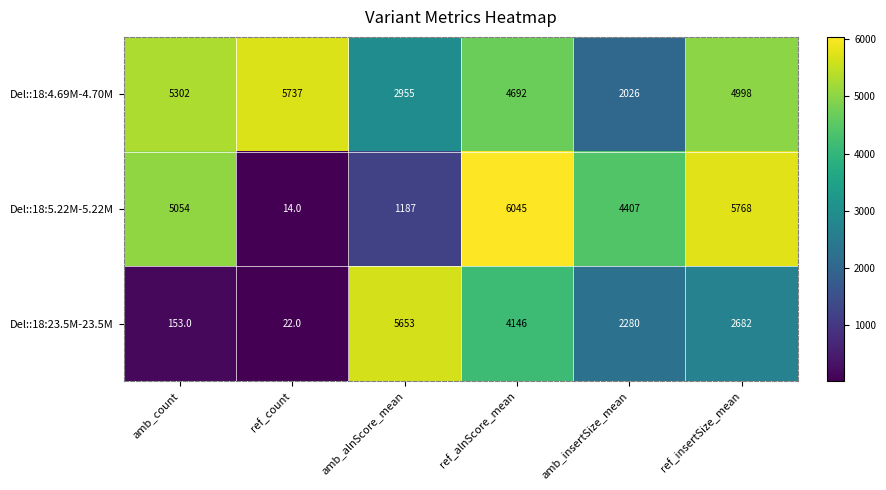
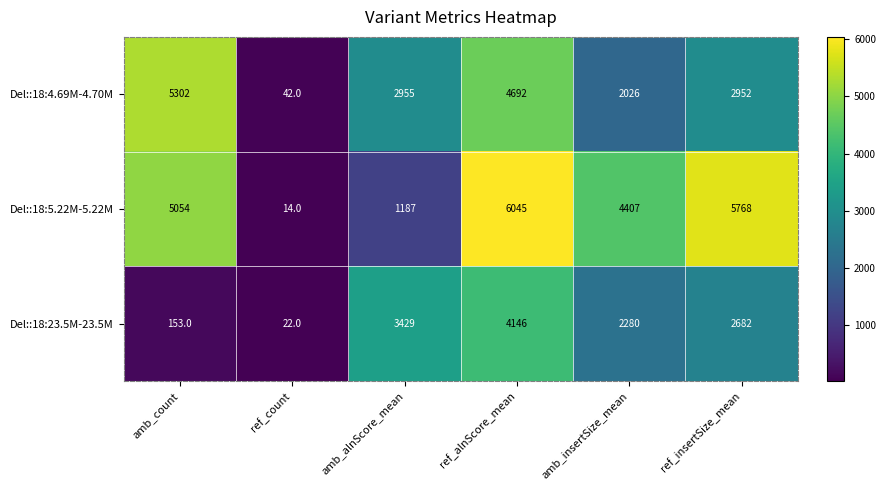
  {
    "Del::18:4.69M-4.70M": {
      "amb_count": 5302,
-     "ref_count": 5737,
+     "ref_count": 42.0,
      "amb_alnScore_mean": 2955,
      "ref_alnScore_mean": 4692,
      "amb_insertSize_mean": 2026,
-     "ref_insertSize_mean": 4998
+     "ref_insertSize_mean": 2952
    },
    "Del::18:5.22M-5.22M": {
      "amb_count": 5054,
      "ref_count": 14.0,
      "amb_alnScore_mean": 1187,
      "ref_alnScore_mean": 6045,
      "amb_insertSize_mean": 4407,
      "ref_insertSize_mean": 5768
    },
    "Del::18:23.5M-23.5M": {
      "amb_count": 153.0,
      "ref_count": 22.0,
-     "amb_alnScore_mean": 5653,
+     "amb_alnScore_mean": 3429,
      "ref_alnScore_mean": 4146,
      "amb_insertSize_mean": 2280,
      "ref_insertSize_mean": 2682
    }
  }
